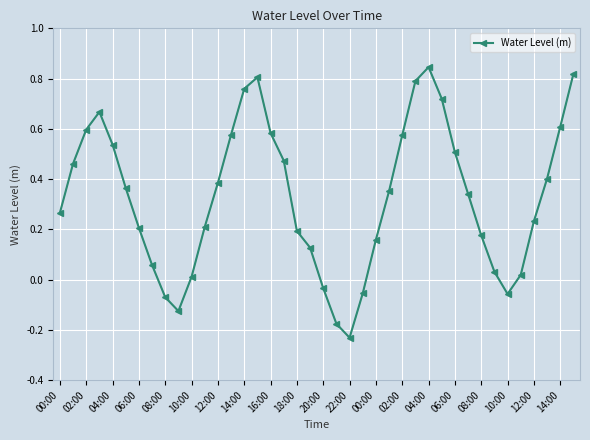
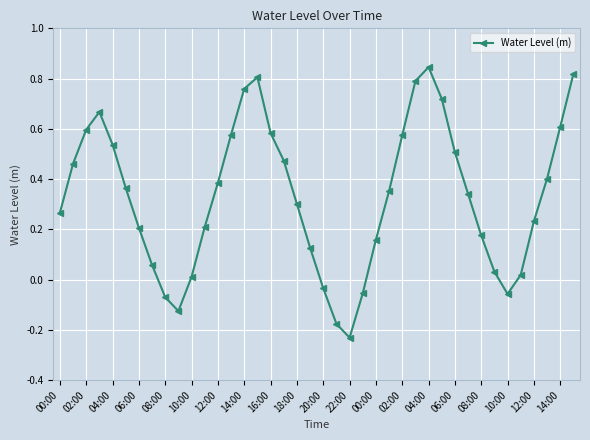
  {
    "16:00": 0.58,
-   "18:00": 0.19,
+   "18:00": 0.30,
    "20:00": -0.03,
    "22:00": -0.23
  }
